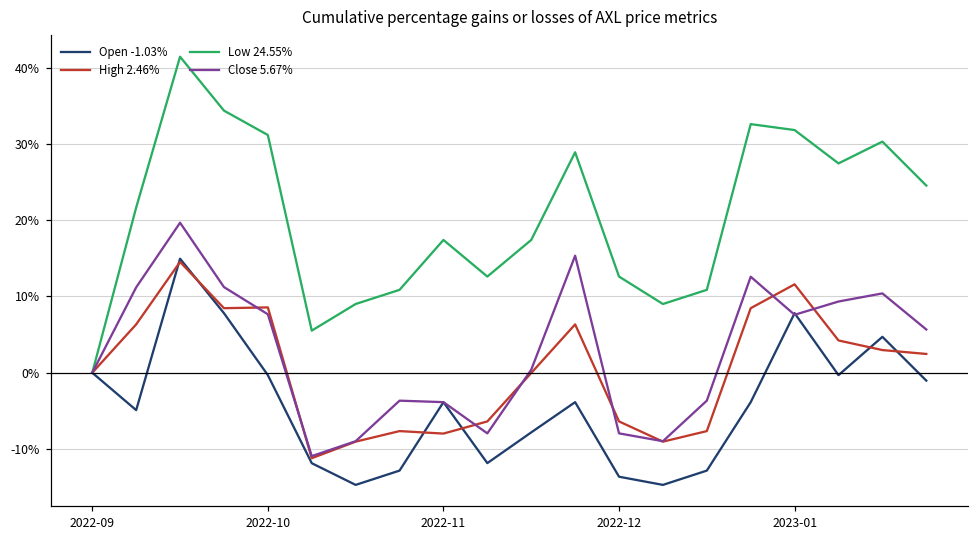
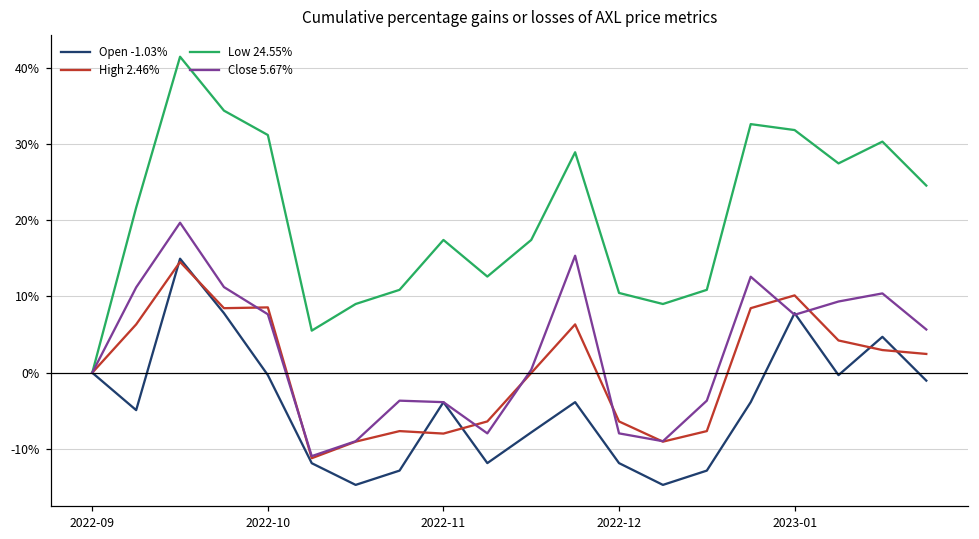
  {
    "Open -1.03%": {
      "2022-10": "0%",
-     "2022-12": "-14%"
+     "2022-12": "-12%"
    },
    "High 2.46%": {
      "2022-10": "9%",
      "2022-11": "-8%",
      "2022-12": "-6%",
-     "2023-01": "12%"
+     "2023-01": "10%"
    },
    "Low 24.55%": {
      "2022-10": "31%",
      "2022-11": "17%",
-     "2022-12": "13%",
+     "2022-12": "10%",
      "2023-01": "32%"
    },
    "Close 5.67%": {
      "2022-10": "8%",
      "2022-12": "-8%"
    }
  }
